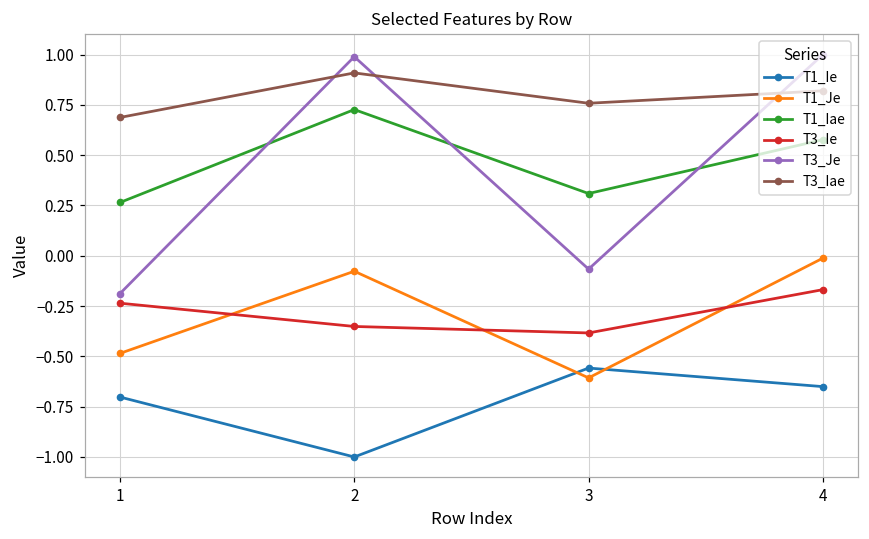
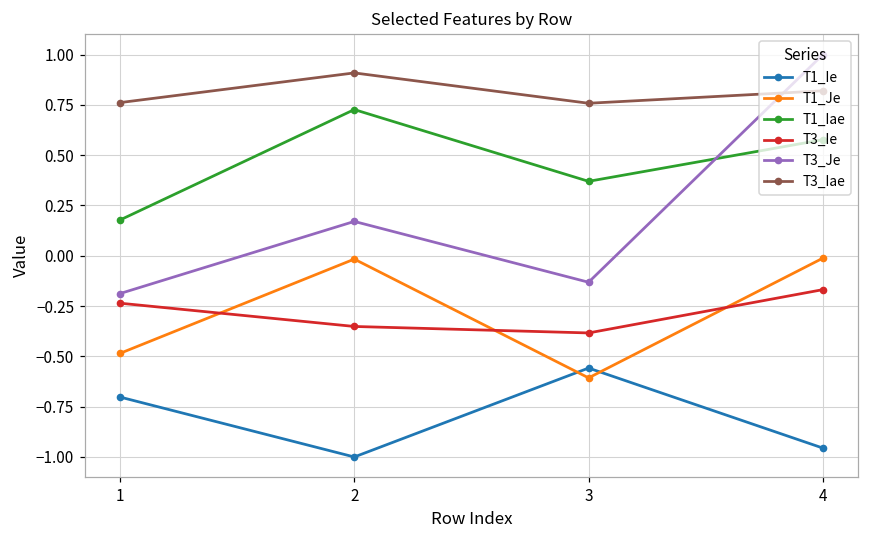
  {
    "T1_Ie": {
      "1": -0.70,
      "2": -1.00,
      "3": -0.56,
-     "4": -0.65
+     "4": -0.96
    },
    "T1_Je": {
      "1": -0.49,
-     "2": -0.08,
+     "2": -0.02,
      "3": -0.61,
      "4": -0.01
    },
    "T1_Iae": {
-     "1": 0.26,
+     "1": 0.18,
      "2": 0.73,
-     "3": 0.31
+     "3": 0.37
    },
    "T3_Ie": {
      "1": -0.24,
      "2": -0.35,
      "3": -0.38,
      "4": -0.17
    },
    "T3_Je": {
      "1": -0.19,
-     "2": 0.99,
-     "3": -0.07
+     "2": 0.17,
+     "3": -0.13
    },
    "T3_Iae": {
-     "1": 0.69,
+     "1": 0.76,
      "2": 0.91,
      "3": 0.76
    }
  }
